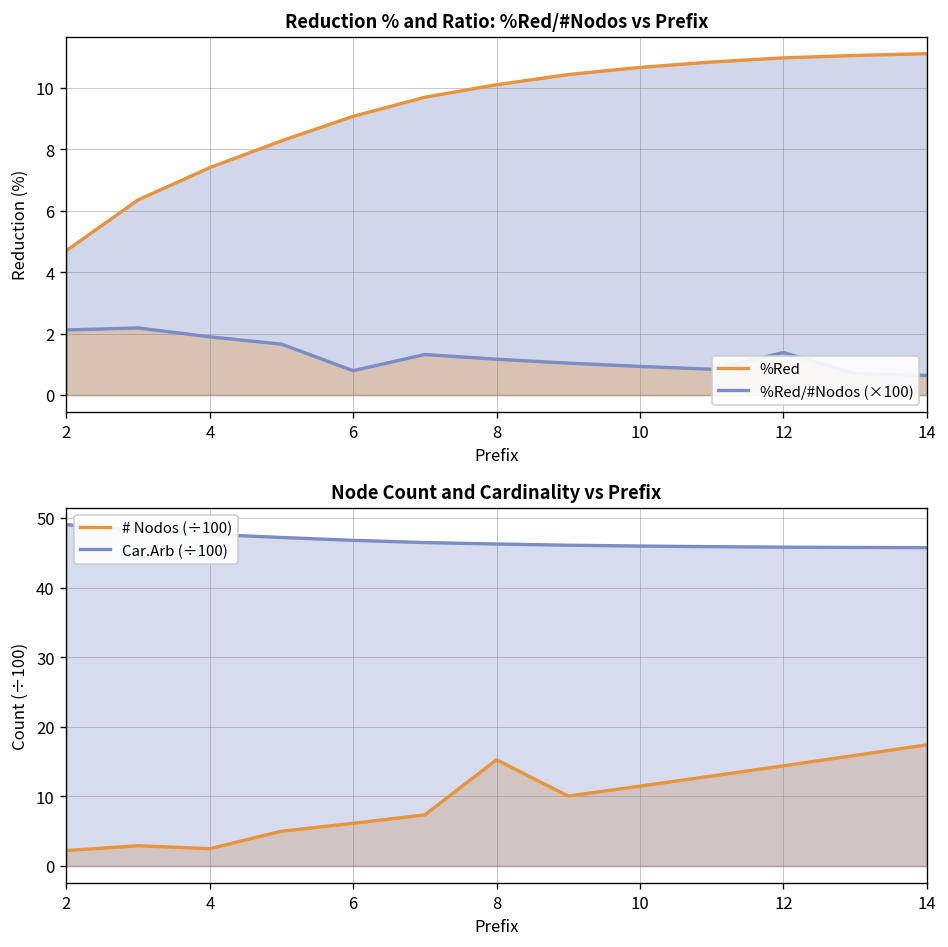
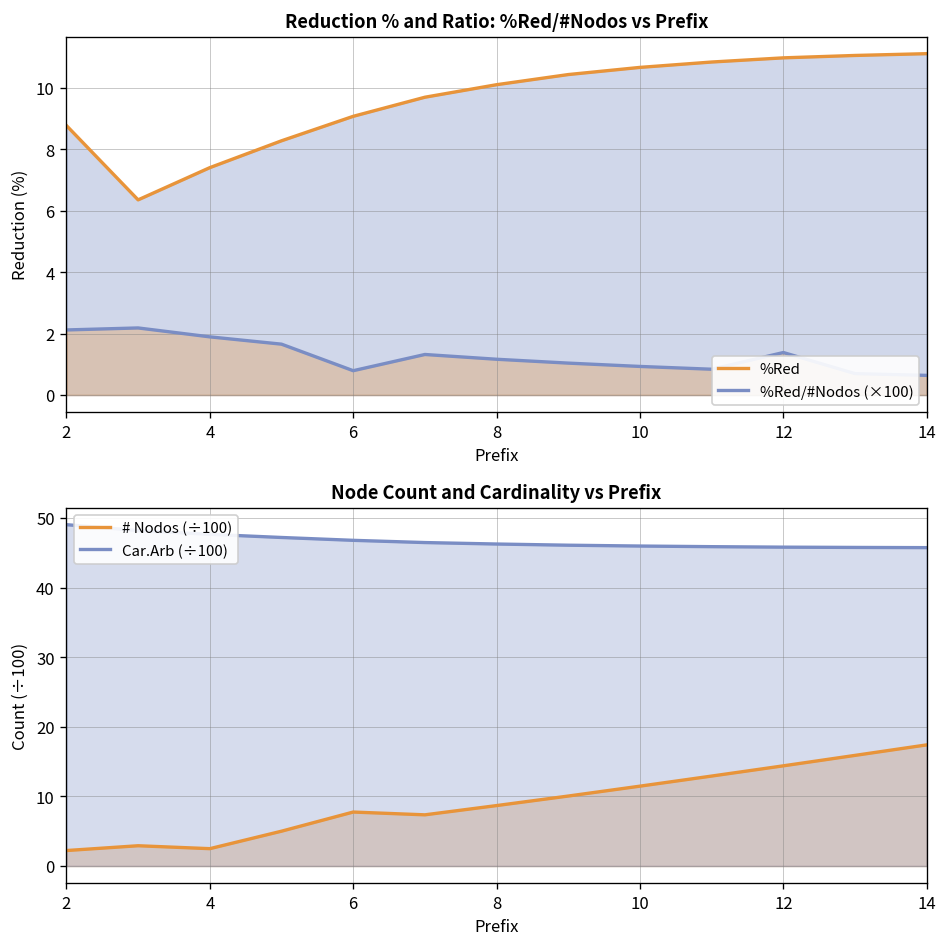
  {
    "Reduction % and Ratio: %Red/#Nodos vs Prefix": {
      "%Red": {
-       "2": 4.7,
+       "2": 8.8,
        "4": 7.4,
        "6": 9.1,
        "8": 10.1,
        "10": 10.7,
        "12": 11.0,
        "14": 11.1
      },
      "%Red/#Nodos (×100)": {
        "2": 2.1,
        "4": 1.9,
        "6": 0.8,
        "8": 1.2,
        "10": 0.9,
        "12": 1.4,
        "14": 0.6
      }
    },
    "Node Count and Cardinality vs Prefix": {
      "# Nodos (÷100)": {
        "2": 2,
        "4": 2,
-       "6": 6,
-       "8": 15,
+       "6": 8,
+       "8": 9,
        "10": 11,
        "12": 14,
        "14": 17
      },
      "Car.Arb (÷100)": {
        "2": 49,
        "6": 47,
        "8": 46,
        "10": 46,
        "12": 46,
        "14": 46
      }
    }
  }
